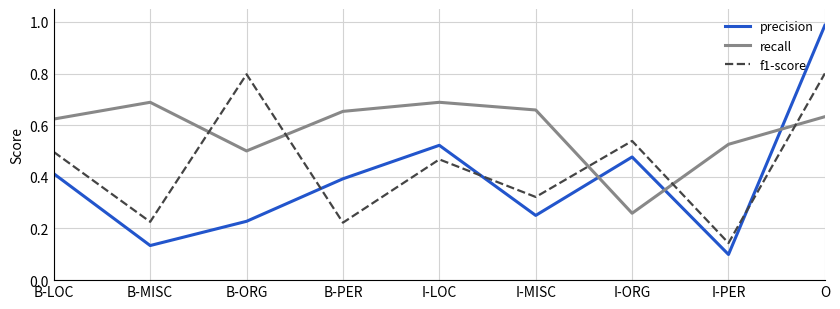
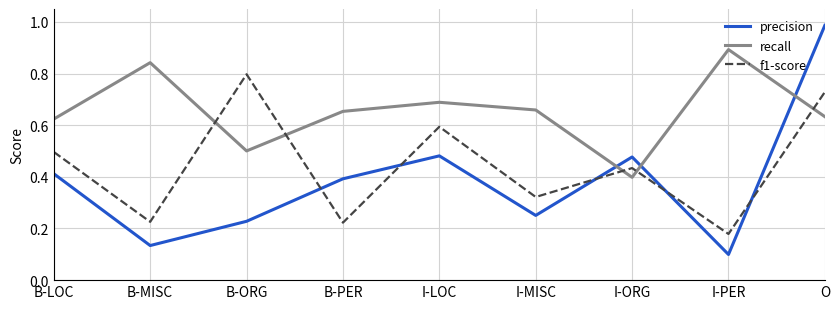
  {
    "precision": {
      "B-LOC": 0.41,
      "B-MISC": 0.13,
      "B-ORG": 0.23,
      "B-PER": 0.39,
-     "I-LOC": 0.52,
+     "I-LOC": 0.48,
      "I-MISC": 0.25,
      "I-ORG": 0.48,
      "I-PER": 0.10,
      "O": 0.99
    },
    "recall": {
      "B-LOC": 0.62,
-     "B-MISC": 0.69,
+     "B-MISC": 0.84,
      "B-ORG": 0.50,
      "B-PER": 0.65,
      "I-LOC": 0.69,
      "I-MISC": 0.66,
-     "I-ORG": 0.26,
-     "I-PER": 0.53,
+     "I-ORG": 0.40,
+     "I-PER": 0.89,
      "O": 0.63
    },
    "f1-score": {
      "B-LOC": 0.50,
      "B-MISC": 0.23,
      "B-ORG": 0.80,
      "B-PER": 0.22,
-     "I-LOC": 0.47,
+     "I-LOC": 0.59,
      "I-MISC": 0.32,
-     "I-ORG": 0.54,
-     "I-PER": 0.14,
-     "O": 0.80
+     "I-ORG": 0.43,
+     "I-PER": 0.18,
+     "O": 0.73
    }
  }
